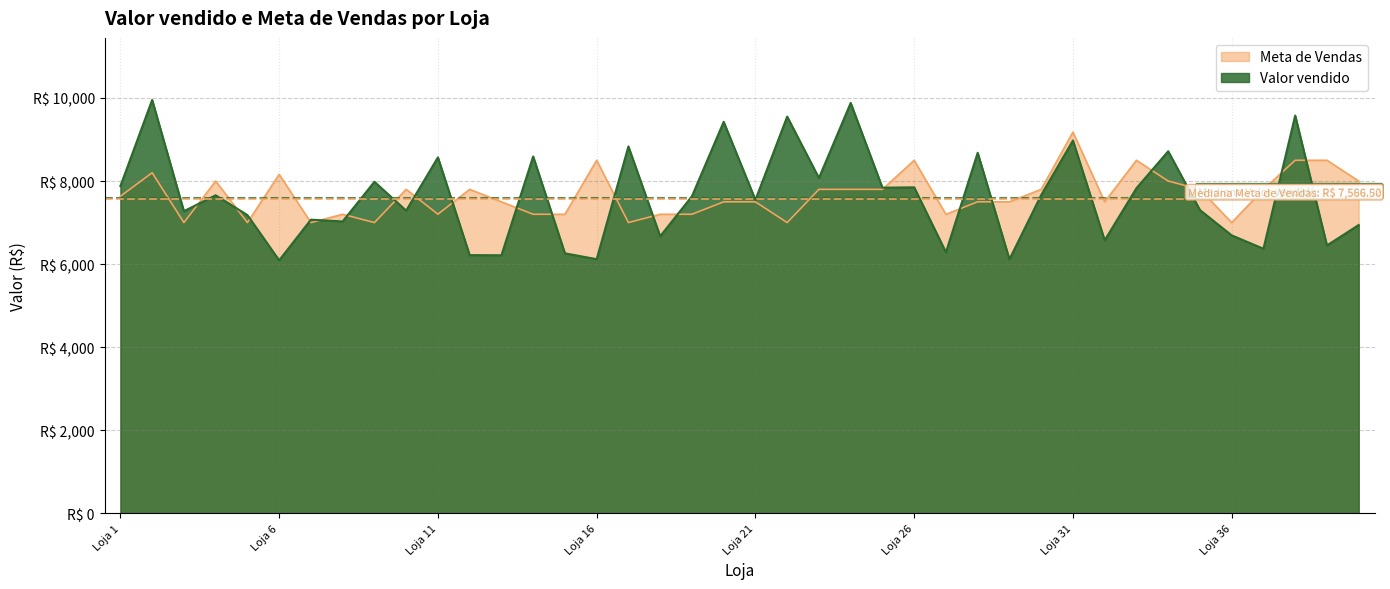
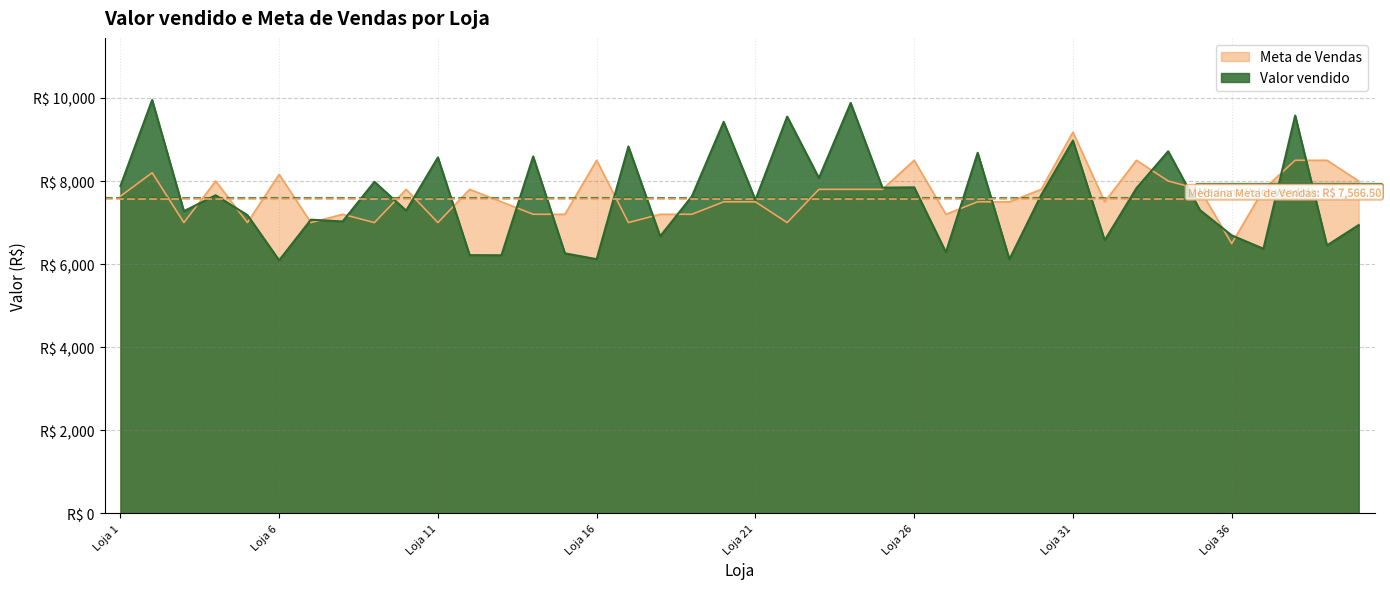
  {
    "Meta de Vendas": {
      "Loja 1": "R$ 7,600",
      "Loja 6": "R$ 8,200",
-     "Loja 11": "R$ 7,200",
+     "Loja 11": "R$ 7,000",
      "Loja 16": "R$ 8,500",
      "Loja 26": "R$ 8,500",
      "Loja 31": "R$ 9,200",
-     "Loja 36": "R$ 7,000"
+     "Loja 36": "R$ 6,500"
    },
    "Valor vendido": {
      "Loja 1": "R$ 7,900",
      "Loja 6": "R$ 6,100",
      "Loja 11": "R$ 8,600",
      "Loja 16": "R$ 6,100",
      "Loja 26": "R$ 7,800",
      "Loja 31": "R$ 9,000",
      "Loja 36": "R$ 6,700"
    }
  }
